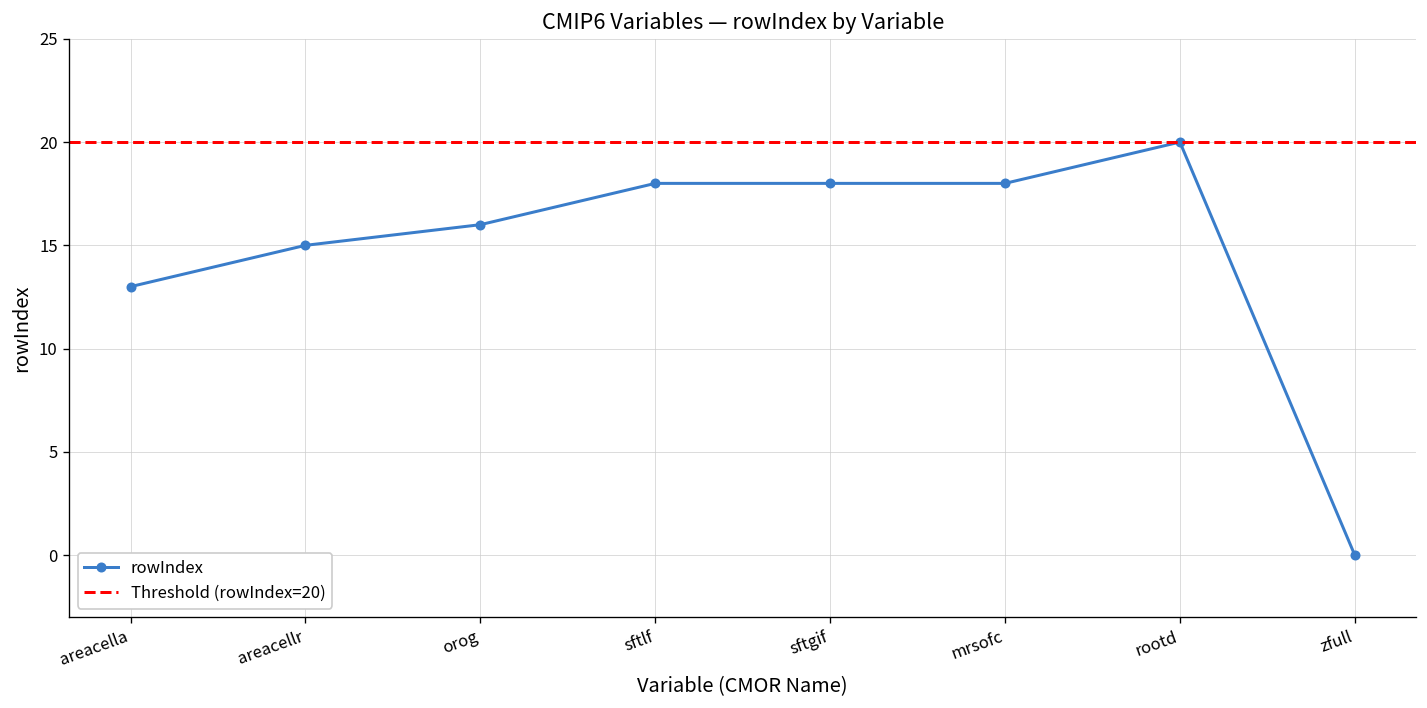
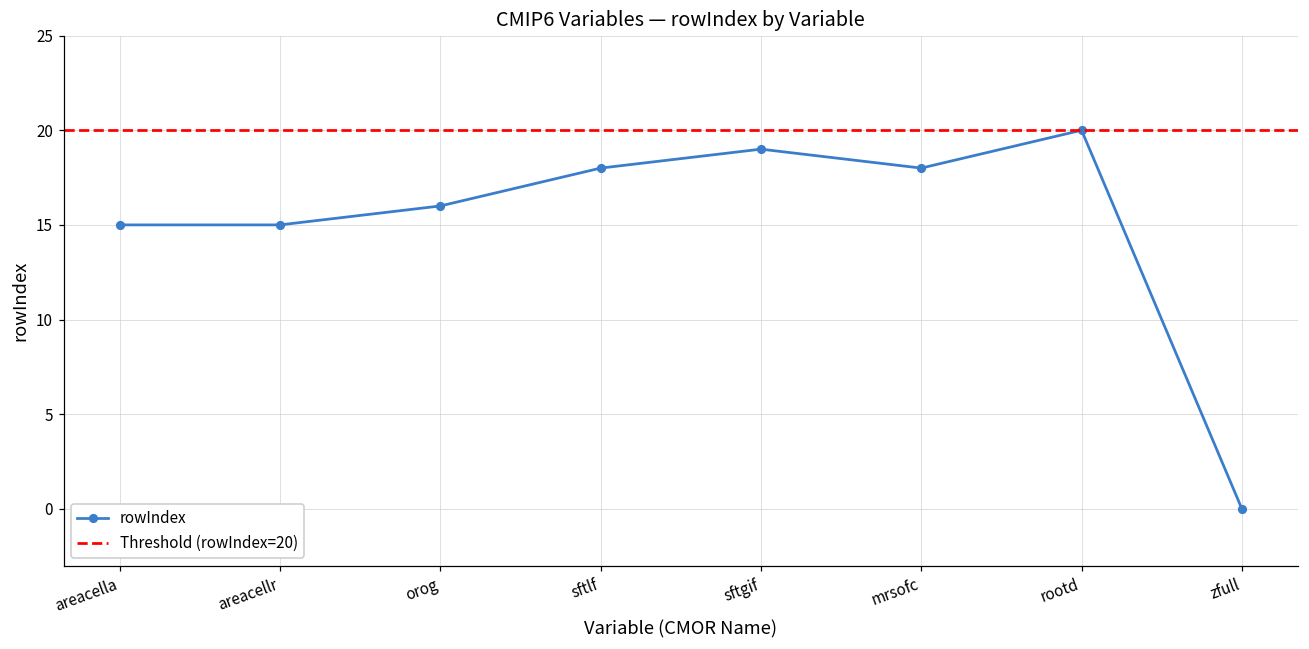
  {
-   "areacella": 13,
+   "areacella": 15,
    "areacellr": 15,
    "orog": 16,
    "sftlf": 18,
-   "sftgif": 18,
+   "sftgif": 19,
    "mrsofc": 18,
    "rootd": 20,
    "zfull": 0
  }
